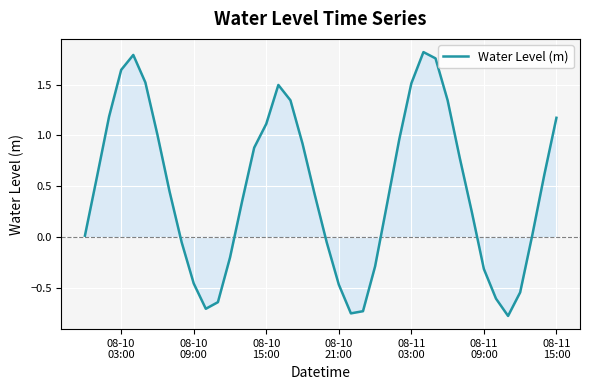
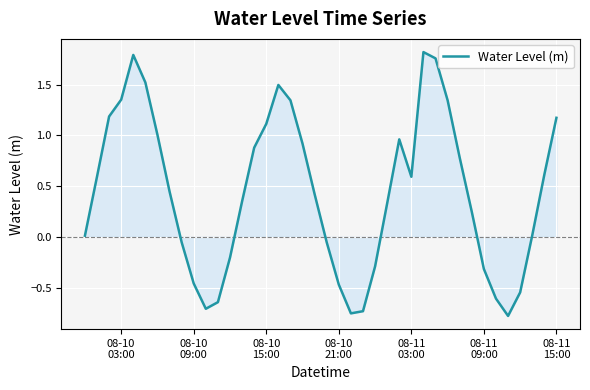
  {
    "Water Level (m)": {
-     "08-10 03:00": 1.65,
+     "08-10 03:00": 1.35,
      "08-10 09:00": -0.46,
      "08-10 21:00": -0.47,
-     "08-11 03:00": 1.51,
+     "08-11 03:00": 0.59,
      "08-11 09:00": -0.32
    }
  }
